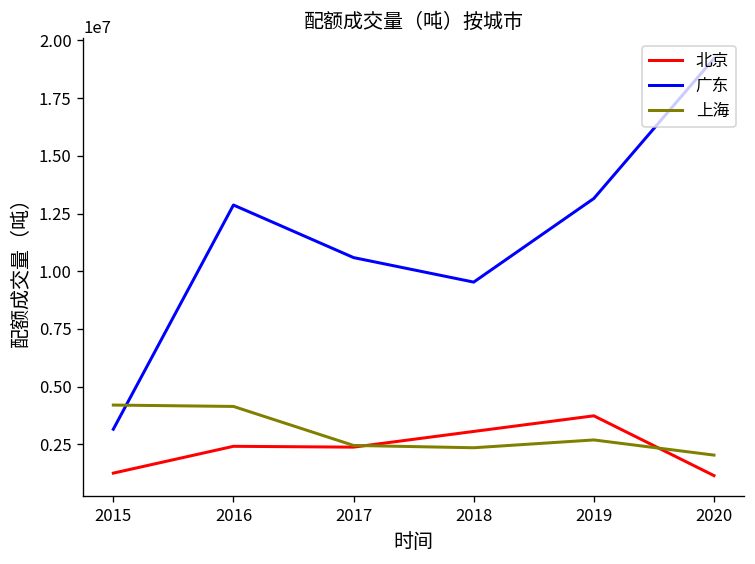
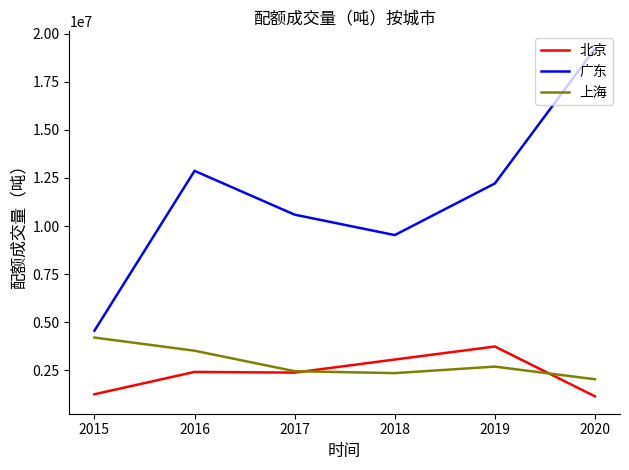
  {
    "北京": {
      "2015": 1300000,
      "2016": 2400000,
      "2018": 3100000,
      "2019": 3700000,
      "2020": 1200000
    },
    "广东": {
-     "2015": 3200000,
+     "2015": 4600000,
      "2016": 12900000,
      "2017": 10600000,
      "2018": 9500000,
-     "2019": 13200000
+     "2019": 12200000
    },
    "上海": {
      "2015": 4200000,
-     "2016": 4100000,
+     "2016": 3500000,
      "2018": 2400000,
      "2019": 2700000,
      "2020": 2000000
    }
  }
